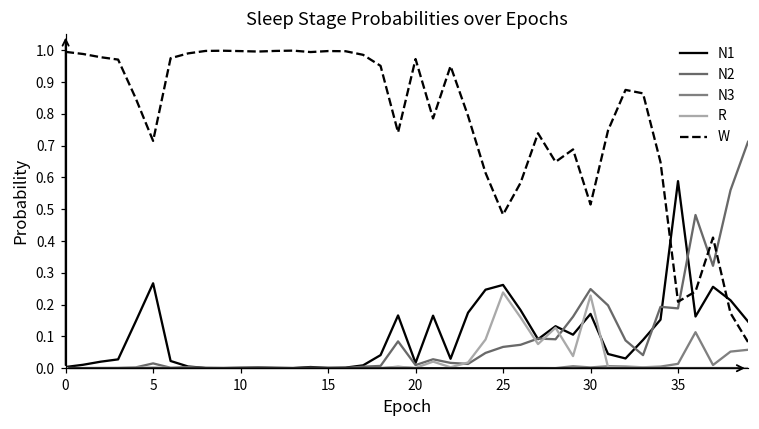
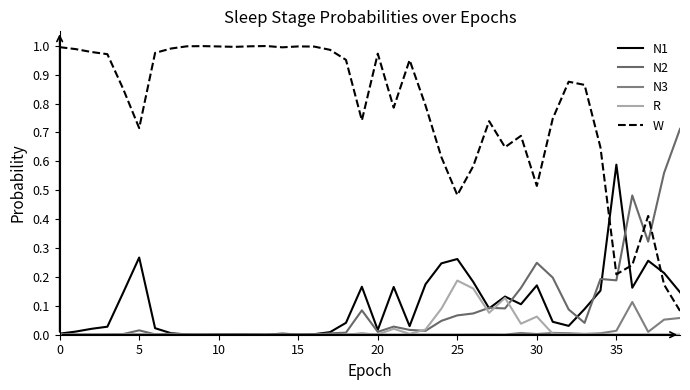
  {
    "R": {
-     "25": 0.24,
-     "30": 0.23,
+     "25": 0.19,
+     "30": 0.06,
      "35": 0.00
    }
  }
